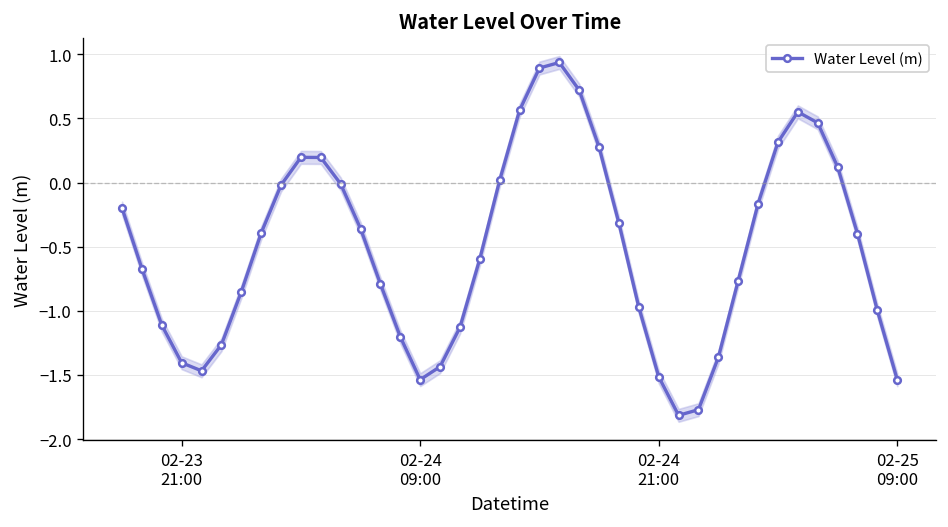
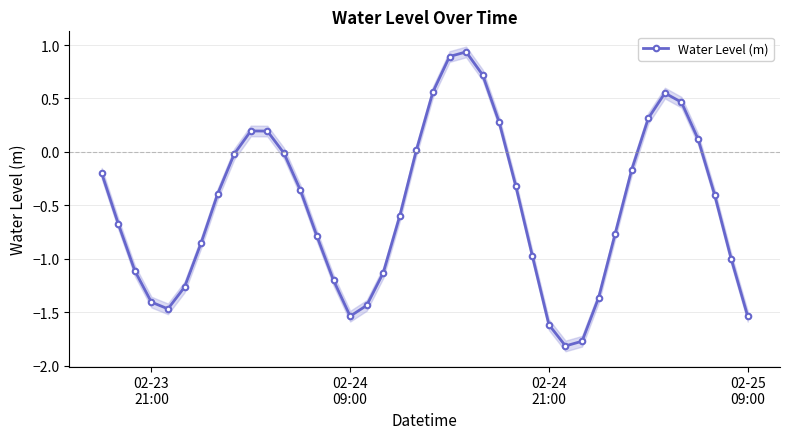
  {
    "Water Level (m)": {
      "02-23 21:00": -1.40,
      "02-24 09:00": -1.54,
-     "02-24 21:00": -1.51,
+     "02-24 21:00": -1.62,
      "02-25 09:00": -1.54
    }
  }
